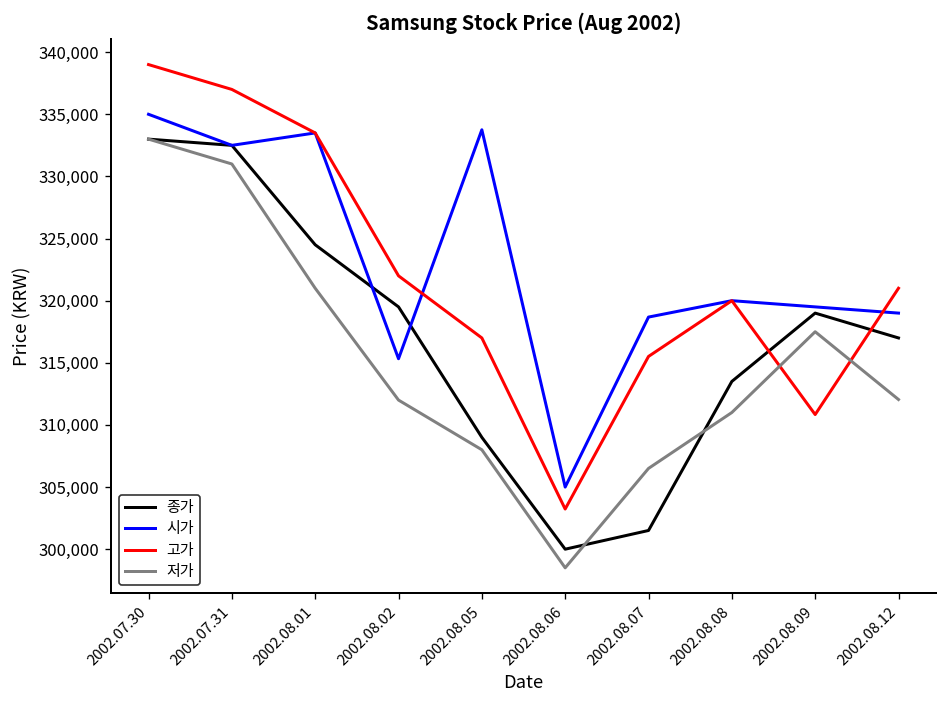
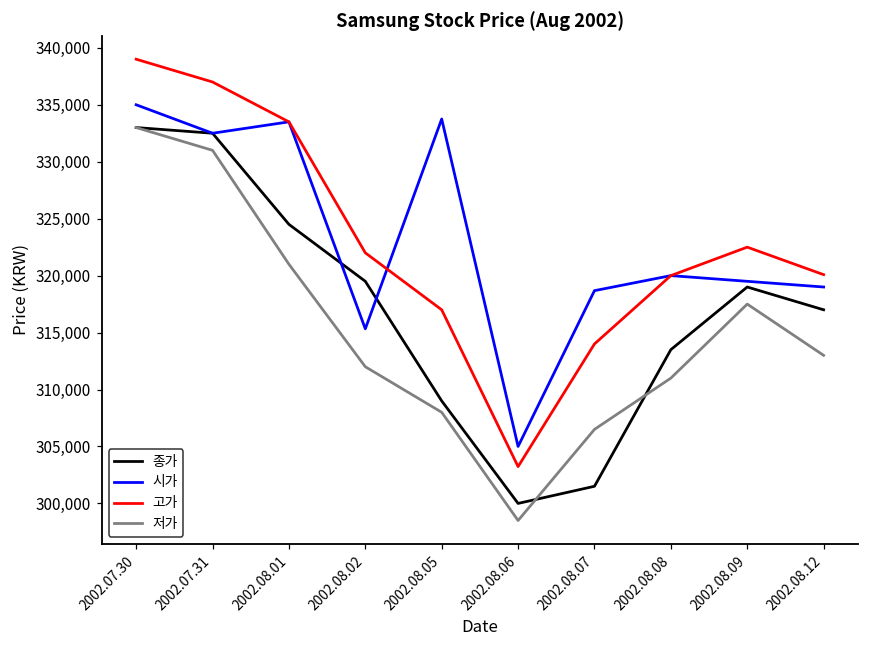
  {
    "종가": {
      "2002.08.01": "324,500",
      "2002.08.02": "319,500",
      "2002.08.05": "309,000",
      "2002.08.06": "300,000",
      "2002.08.07": "301,500",
      "2002.08.08": "313,500",
      "2002.08.09": "319,000",
      "2002.08.12": "317,000"
    },
    "시가": {
      "2002.07.30": "335,000",
      "2002.08.02": "315,300",
      "2002.08.05": "333,800",
      "2002.08.06": "305,000",
      "2002.08.07": "318,700",
      "2002.08.09": "319,500",
      "2002.08.12": "319,000"
    },
    "고가": {
      "2002.07.30": "339,000",
      "2002.07.31": "337,000",
      "2002.08.02": "322,000",
      "2002.08.05": "317,000",
      "2002.08.06": "303,200",
-     "2002.08.07": "315,500",
-     "2002.08.09": "310,800",
-     "2002.08.12": "321,000"
+     "2002.08.07": "314,000",
+     "2002.08.09": "322,500",
+     "2002.08.12": "320,100"
    },
    "저가": {
      "2002.07.31": "331,000",
      "2002.08.01": "321,000",
      "2002.08.02": "312,000",
      "2002.08.05": "308,000",
      "2002.08.06": "298,500",
      "2002.08.07": "306,500",
      "2002.08.08": "311,000",
      "2002.08.09": "317,500",
-     "2002.08.12": "312,000"
+     "2002.08.12": "313,000"
    }
  }
